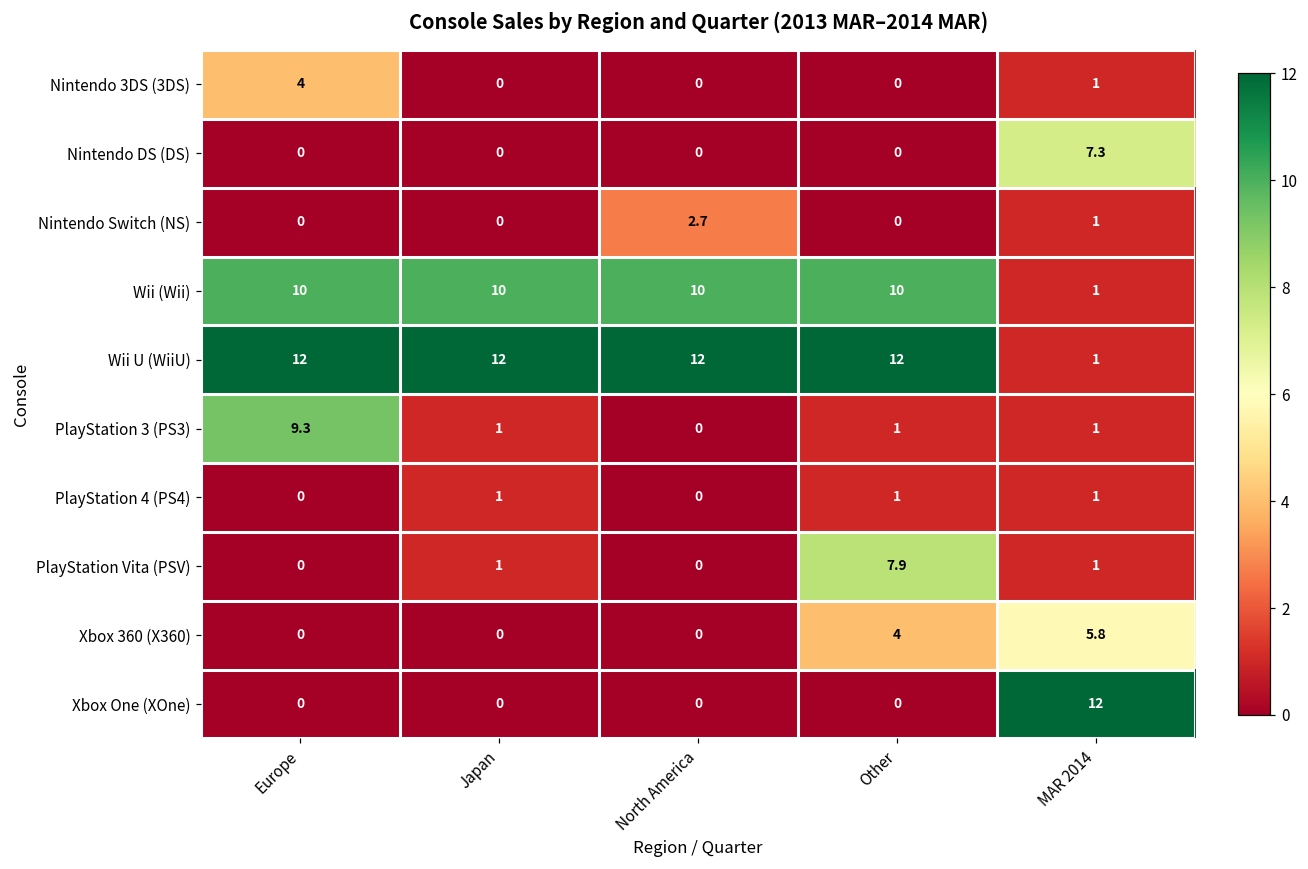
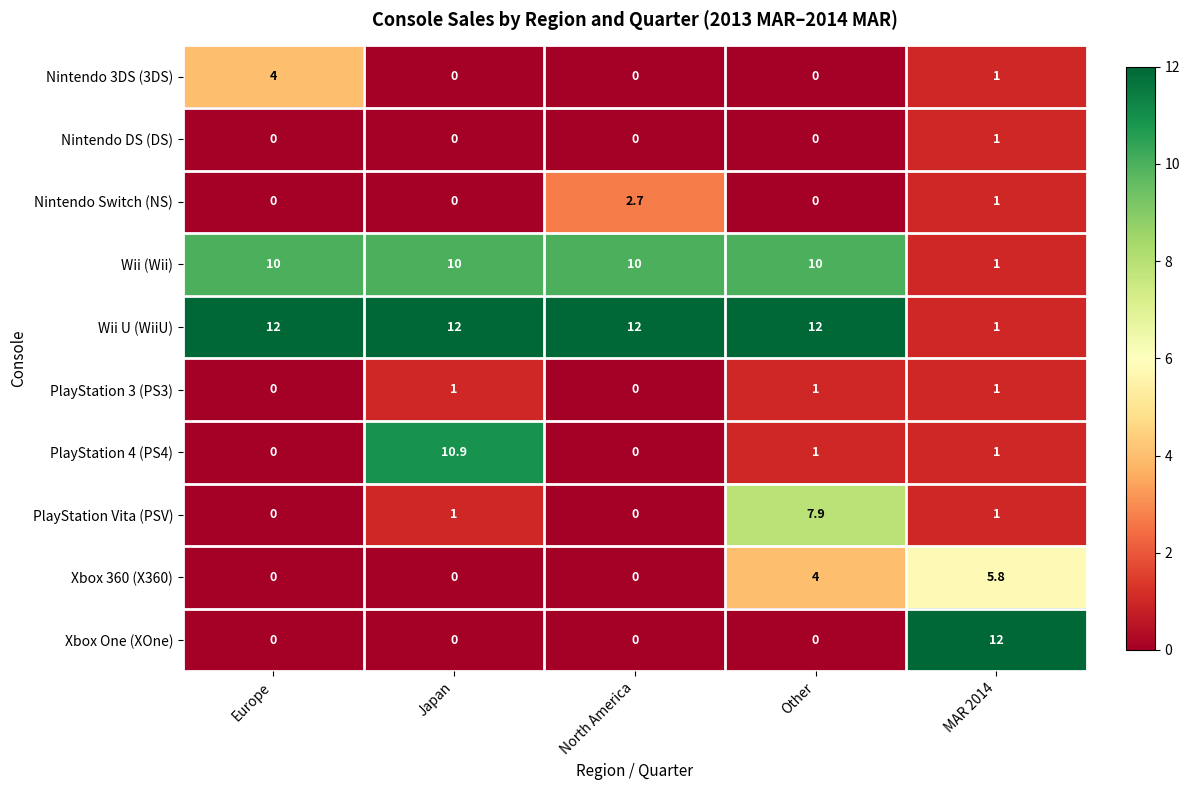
  {
    "Nintendo 3DS (3DS)": {
      "Europe": 4,
      "Japan": 0,
      "North America": 0,
      "Other": 0,
      "MAR 2014": 1
    },
    "Nintendo DS (DS)": {
      "Europe": 0,
      "Japan": 0,
      "North America": 0,
      "Other": 0,
-     "MAR 2014": 7.3
+     "MAR 2014": 1
    },
    "Nintendo Switch (NS)": {
      "Europe": 0,
      "Japan": 0,
      "North America": 2.7,
      "Other": 0,
      "MAR 2014": 1
    },
    "Wii (Wii)": {
      "Europe": 10,
      "Japan": 10,
      "North America": 10,
      "Other": 10,
      "MAR 2014": 1
    },
    "Wii U (WiiU)": {
      "Europe": 12,
      "Japan": 12,
      "North America": 12,
      "Other": 12,
      "MAR 2014": 1
    },
    "PlayStation 3 (PS3)": {
-     "Europe": 9.3,
+     "Europe": 0,
      "Japan": 1,
      "North America": 0,
      "Other": 1,
      "MAR 2014": 1
    },
    "PlayStation 4 (PS4)": {
      "Europe": 0,
-     "Japan": 1,
+     "Japan": 10.9,
      "North America": 0,
      "Other": 1,
      "MAR 2014": 1
    },
    "PlayStation Vita (PSV)": {
      "Europe": 0,
      "Japan": 1,
      "North America": 0,
      "Other": 7.9,
      "MAR 2014": 1
    },
    "Xbox 360 (X360)": {
      "Europe": 0,
      "Japan": 0,
      "North America": 0,
      "Other": 4,
      "MAR 2014": 5.8
    },
    "Xbox One (XOne)": {
      "Europe": 0,
      "Japan": 0,
      "North America": 0,
      "Other": 0,
      "MAR 2014": 12
    }
  }
